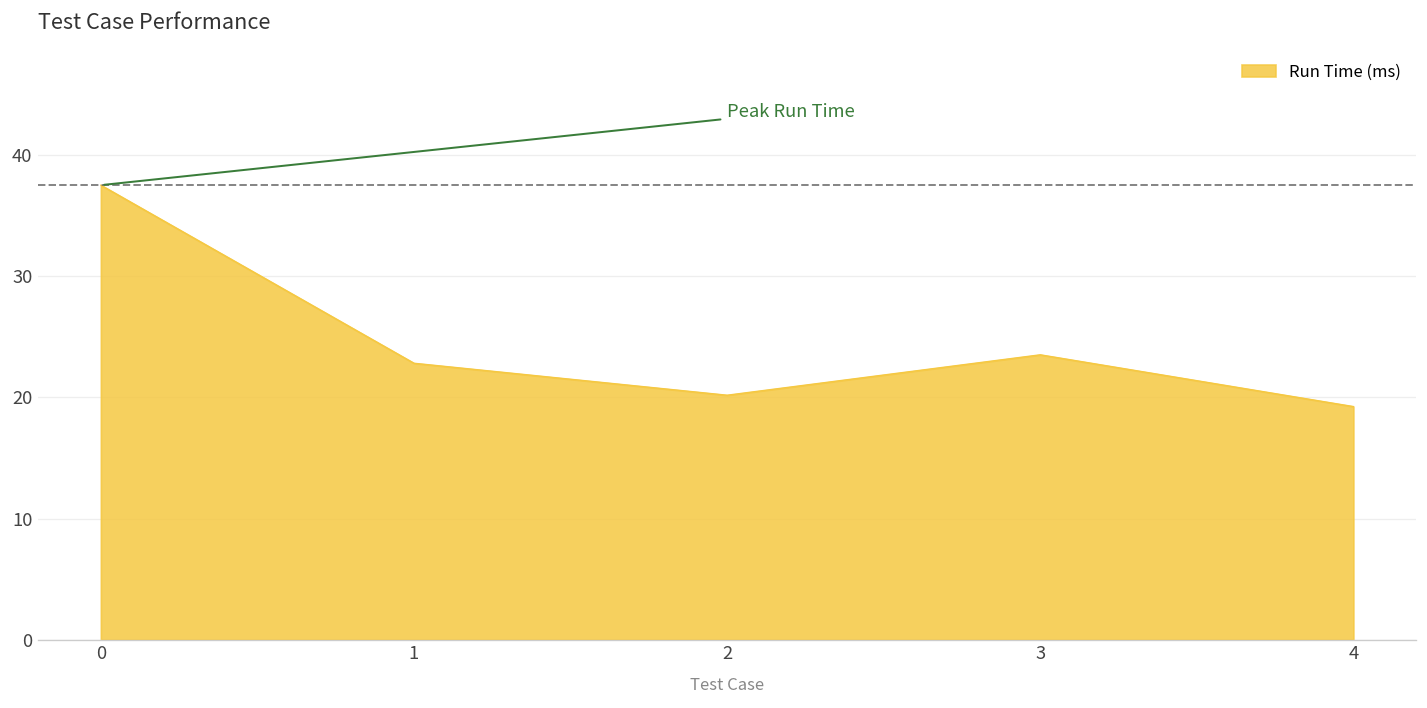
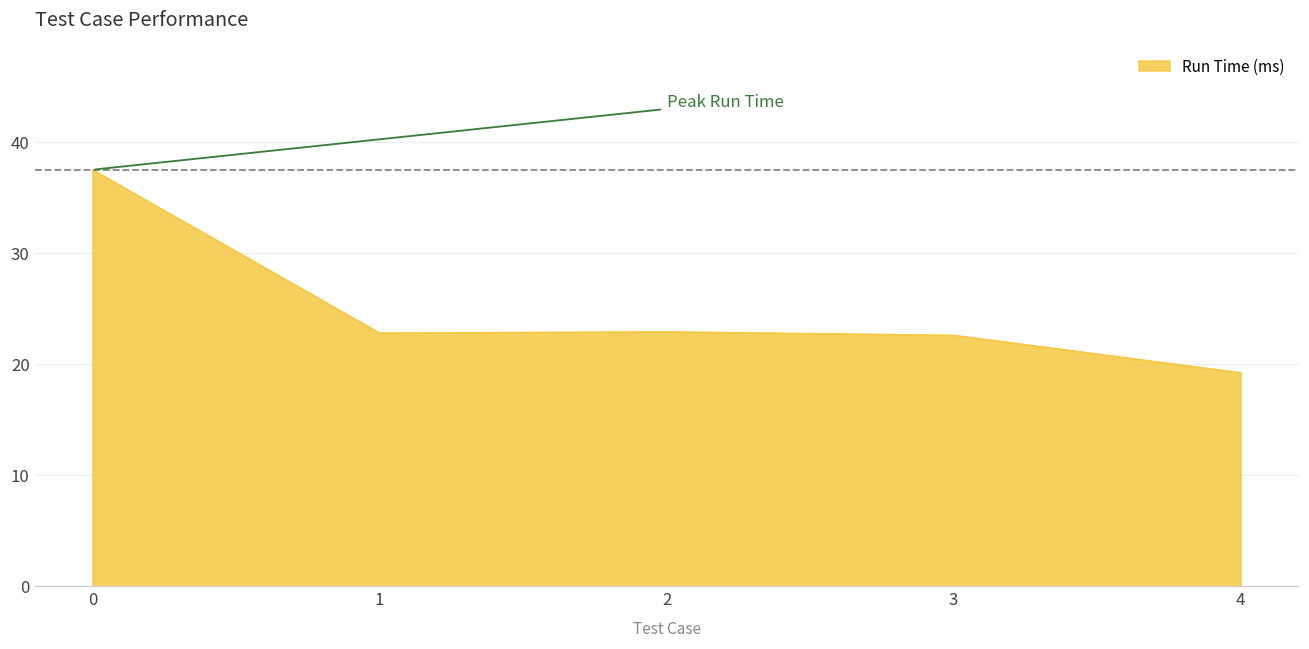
  {
    "0": 37.5,
    "1": 22.8,
-   "2": 20.2,
-   "3": 23.5,
+   "2": 22.9,
+   "3": 22.6,
    "4": 19.2
  }
